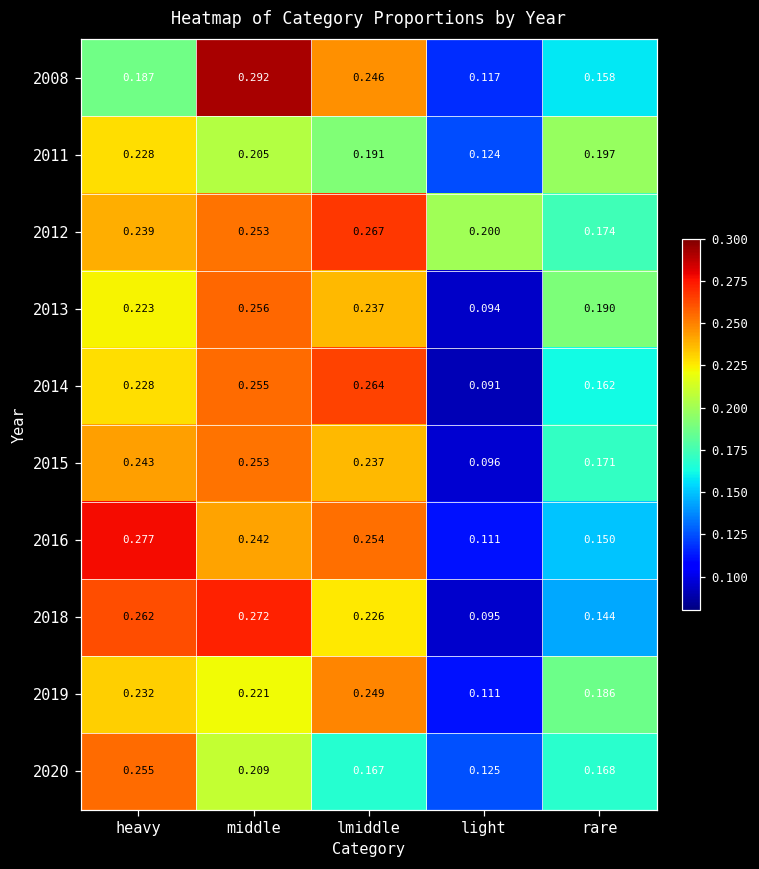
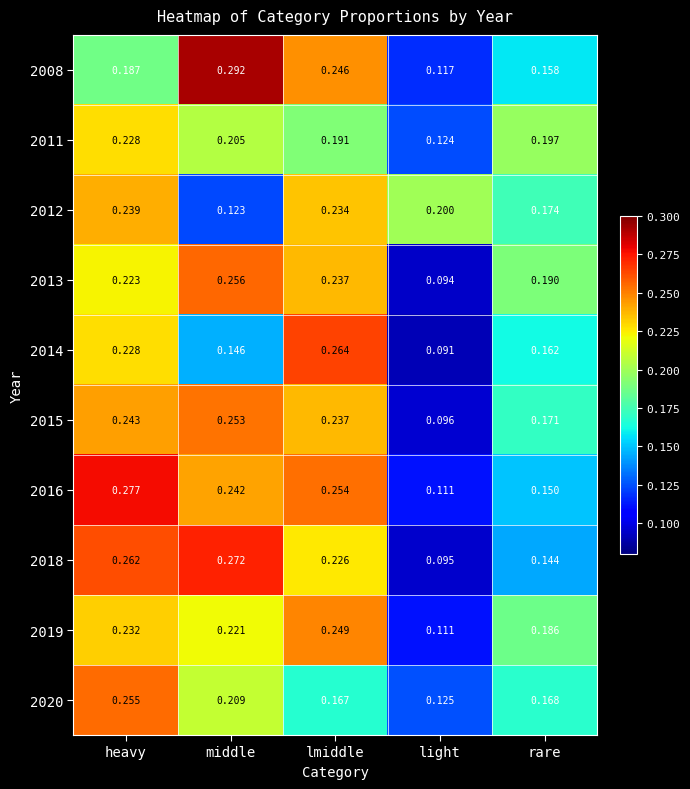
  {
    "2008": {
      "heavy": 0.187,
      "middle": 0.292,
      "lmiddle": 0.246,
      "light": 0.117,
      "rare": 0.158
    },
    "2011": {
      "heavy": 0.228,
      "middle": 0.205,
      "lmiddle": 0.191,
      "light": 0.124,
      "rare": 0.197
    },
    "2012": {
      "heavy": 0.239,
-     "middle": 0.253,
-     "lmiddle": 0.267,
+     "middle": 0.123,
+     "lmiddle": 0.234,
      "light": 0.200,
      "rare": 0.174
    },
    "2013": {
      "heavy": 0.223,
      "middle": 0.256,
      "lmiddle": 0.237,
      "light": 0.094,
      "rare": 0.190
    },
    "2014": {
      "heavy": 0.228,
-     "middle": 0.255,
+     "middle": 0.146,
      "lmiddle": 0.264,
      "light": 0.091,
      "rare": 0.162
    },
    "2015": {
      "heavy": 0.243,
      "middle": 0.253,
      "lmiddle": 0.237,
      "light": 0.096,
      "rare": 0.171
    },
    "2016": {
      "heavy": 0.277,
      "middle": 0.242,
      "lmiddle": 0.254,
      "light": 0.111,
      "rare": 0.150
    },
    "2018": {
      "heavy": 0.262,
      "middle": 0.272,
      "lmiddle": 0.226,
      "light": 0.095,
      "rare": 0.144
    },
    "2019": {
      "heavy": 0.232,
      "middle": 0.221,
      "lmiddle": 0.249,
      "light": 0.111,
      "rare": 0.186
    },
    "2020": {
      "heavy": 0.255,
      "middle": 0.209,
      "lmiddle": 0.167,
      "light": 0.125,
      "rare": 0.168
    }
  }
